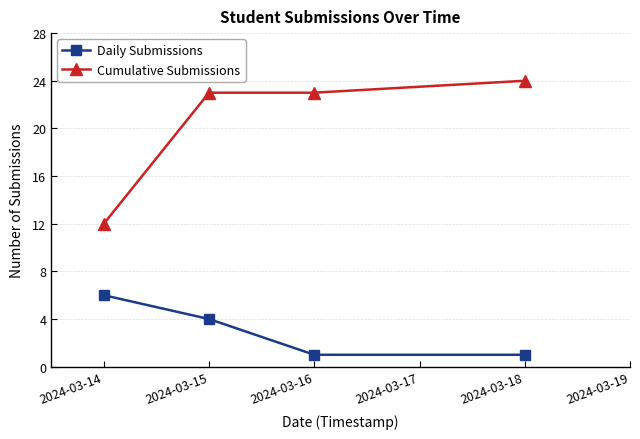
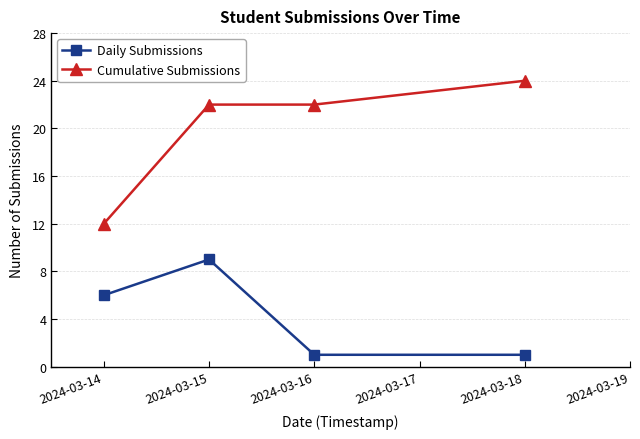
  {
    "Daily Submissions": {
      "2024-03-14": 6,
-     "2024-03-15": 4,
+     "2024-03-15": 9,
      "2024-03-16": 1,
      "2024-03-18": 1
    },
    "Cumulative Submissions": {
      "2024-03-14": 12,
-     "2024-03-15": 23,
-     "2024-03-16": 23,
+     "2024-03-15": 22,
+     "2024-03-16": 22,
      "2024-03-18": 24
    }
  }
